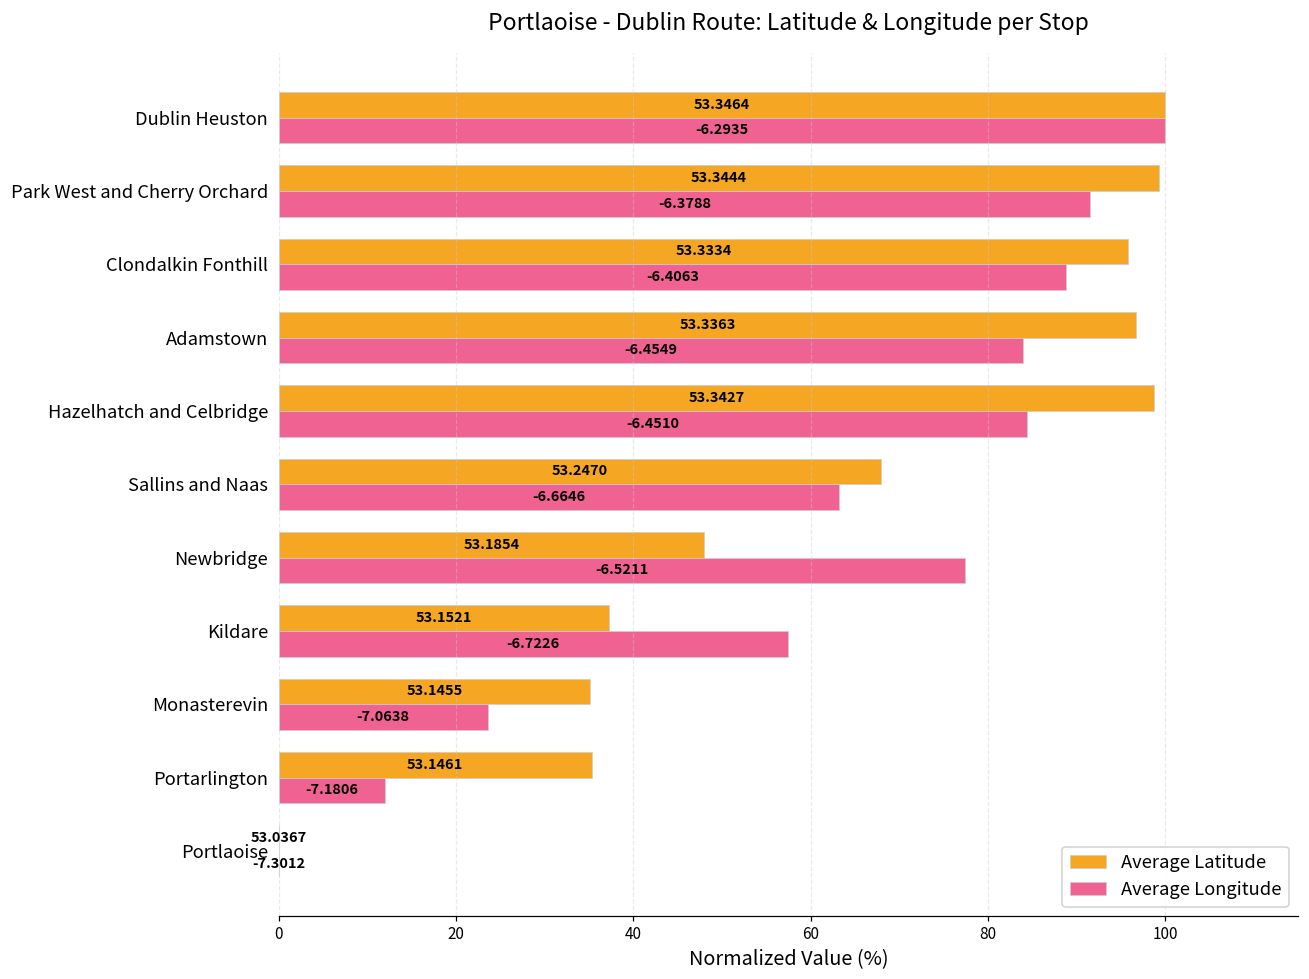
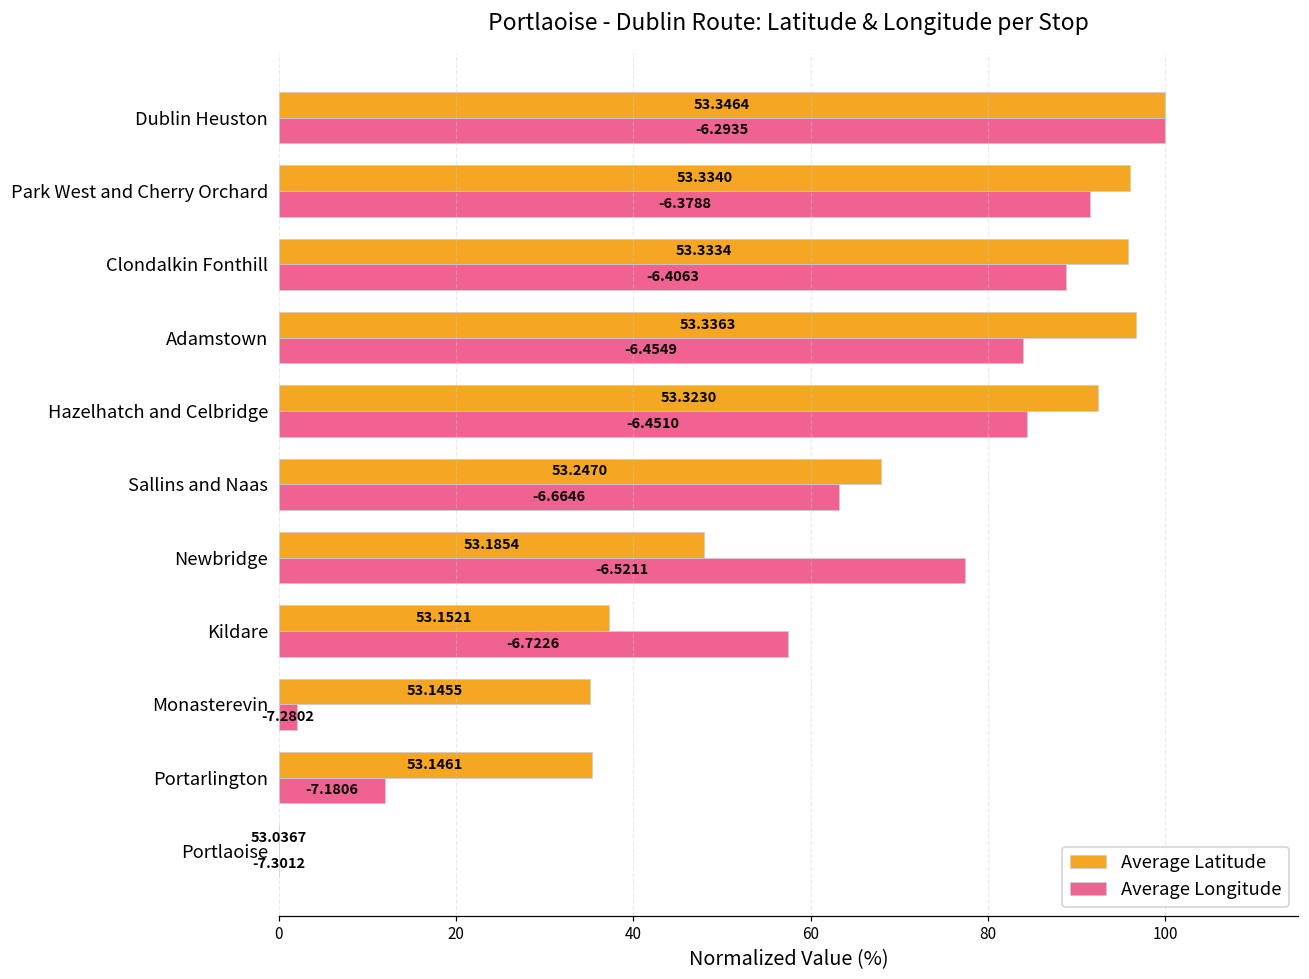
  {
    "Average Latitude": {
-     "Park West and Cherry Orchard": 53.3444,
-     "Hazelhatch and Celbridge": 53.3427
+     "Park West and Cherry Orchard": 53.3340,
+     "Hazelhatch and Celbridge": 53.3230
    },
    "Average Longitude": {
-     "Monasterevin": -7.0638
+     "Monasterevin": -7.2802
    }
  }
